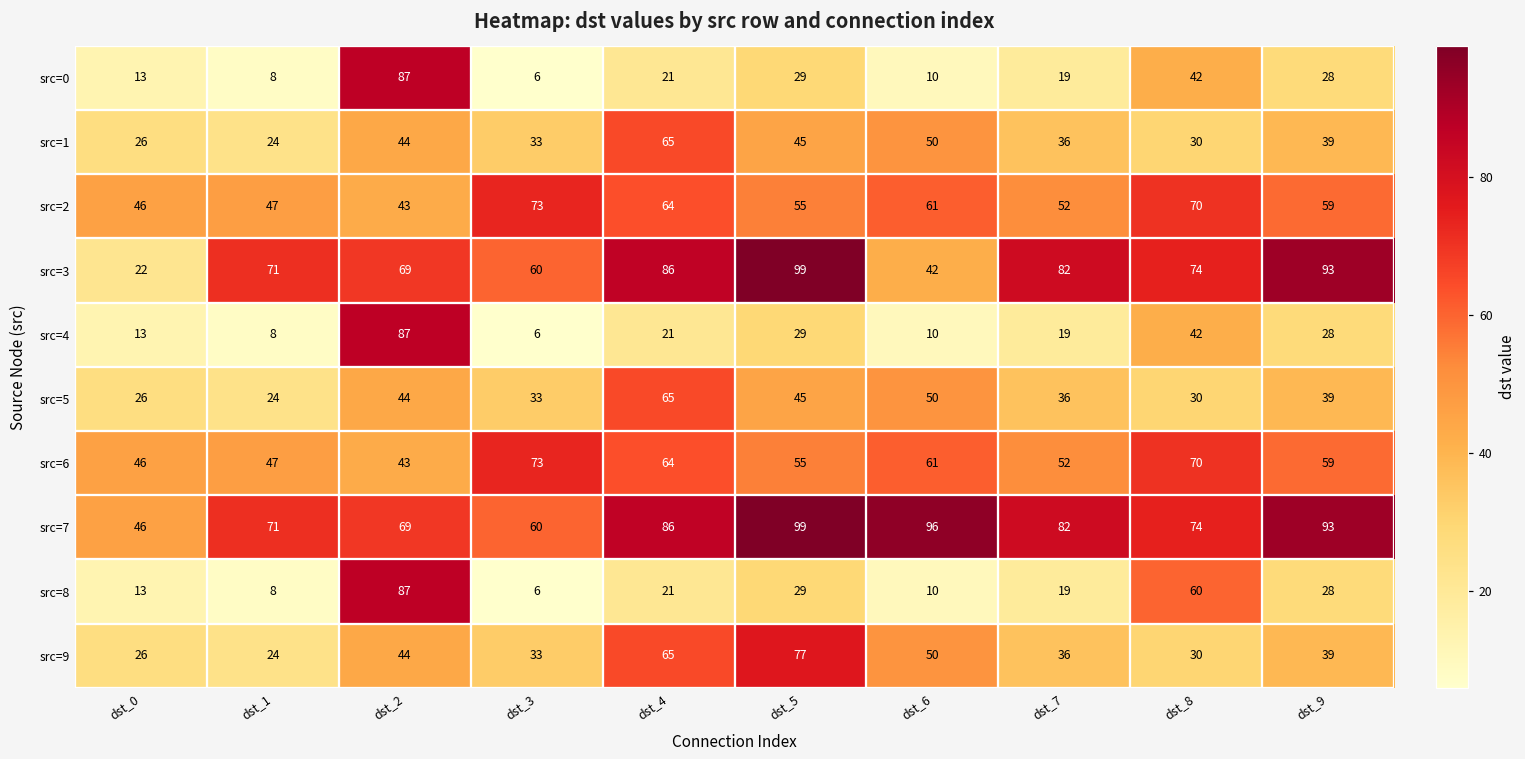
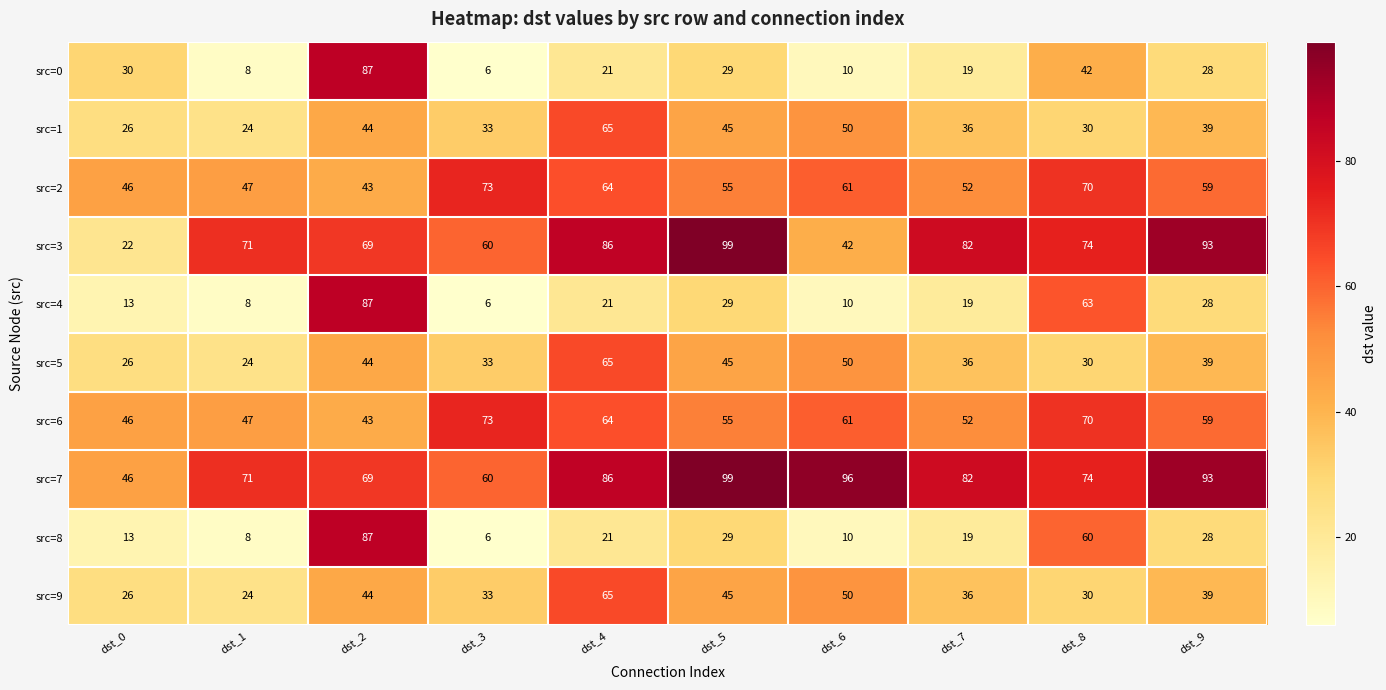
  {
    "src=0": {
-     "dst_0": 13,
+     "dst_0": 30,
      "dst_1": 8,
      "dst_2": 87,
      "dst_3": 6,
      "dst_4": 21,
      "dst_5": 29,
      "dst_6": 10,
      "dst_7": 19,
      "dst_8": 42,
      "dst_9": 28
    },
    "src=1": {
      "dst_0": 26,
      "dst_1": 24,
      "dst_2": 44,
      "dst_3": 33,
      "dst_4": 65,
      "dst_5": 45,
      "dst_6": 50,
      "dst_7": 36,
      "dst_8": 30,
      "dst_9": 39
    },
    "src=2": {
      "dst_0": 46,
      "dst_1": 47,
      "dst_2": 43,
      "dst_3": 73,
      "dst_4": 64,
      "dst_5": 55,
      "dst_6": 61,
      "dst_7": 52,
      "dst_8": 70,
      "dst_9": 59
    },
    "src=3": {
      "dst_0": 22,
      "dst_1": 71,
      "dst_2": 69,
      "dst_3": 60,
      "dst_4": 86,
      "dst_5": 99,
      "dst_6": 42,
      "dst_7": 82,
      "dst_8": 74,
      "dst_9": 93
    },
    "src=4": {
      "dst_0": 13,
      "dst_1": 8,
      "dst_2": 87,
      "dst_3": 6,
      "dst_4": 21,
      "dst_5": 29,
      "dst_6": 10,
      "dst_7": 19,
-     "dst_8": 42,
+     "dst_8": 63,
      "dst_9": 28
    },
    "src=5": {
      "dst_0": 26,
      "dst_1": 24,
      "dst_2": 44,
      "dst_3": 33,
      "dst_4": 65,
      "dst_5": 45,
      "dst_6": 50,
      "dst_7": 36,
      "dst_8": 30,
      "dst_9": 39
    },
    "src=6": {
      "dst_0": 46,
      "dst_1": 47,
      "dst_2": 43,
      "dst_3": 73,
      "dst_4": 64,
      "dst_5": 55,
      "dst_6": 61,
      "dst_7": 52,
      "dst_8": 70,
      "dst_9": 59
    },
    "src=7": {
      "dst_0": 46,
      "dst_1": 71,
      "dst_2": 69,
      "dst_3": 60,
      "dst_4": 86,
      "dst_5": 99,
      "dst_6": 96,
      "dst_7": 82,
      "dst_8": 74,
      "dst_9": 93
    },
    "src=8": {
      "dst_0": 13,
      "dst_1": 8,
      "dst_2": 87,
      "dst_3": 6,
      "dst_4": 21,
      "dst_5": 29,
      "dst_6": 10,
      "dst_7": 19,
      "dst_8": 60,
      "dst_9": 28
    },
    "src=9": {
      "dst_0": 26,
      "dst_1": 24,
      "dst_2": 44,
      "dst_3": 33,
      "dst_4": 65,
-     "dst_5": 77,
+     "dst_5": 45,
      "dst_6": 50,
      "dst_7": 36,
      "dst_8": 30,
      "dst_9": 39
    }
  }
